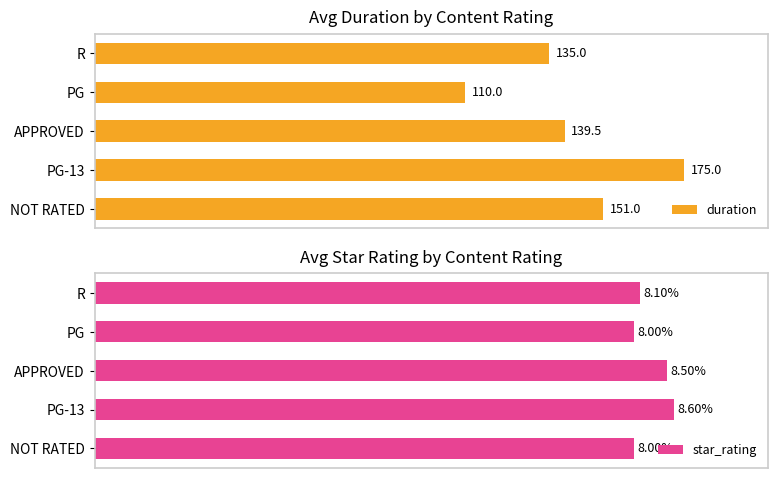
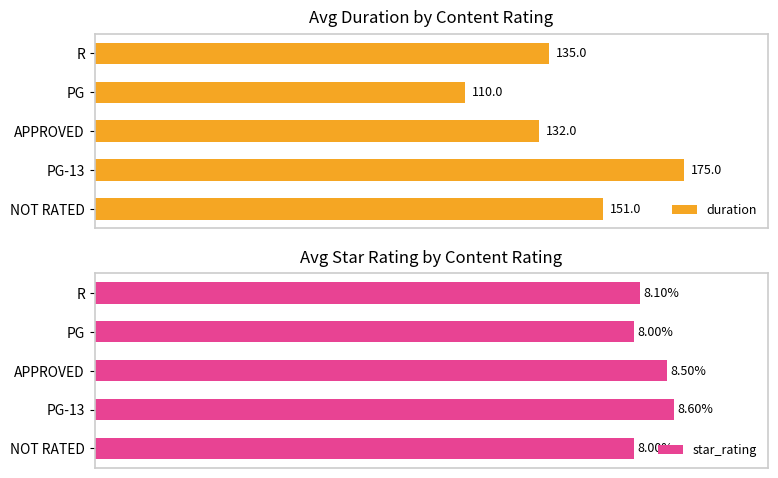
  {
    "Avg Duration by Content Rating": {
      "R": "135.0",
      "PG": "110.0",
-     "APPROVED": "139.5",
+     "APPROVED": "132.0",
      "PG-13": "175.0",
      "NOT RATED": "151.0"
    },
    "Avg Star Rating by Content Rating": {
      "R": "8.10%",
      "PG": "8.00%",
      "APPROVED": "8.50%",
      "PG-13": "8.60%",
      "NOT RATED": "8.00%"
    }
  }
